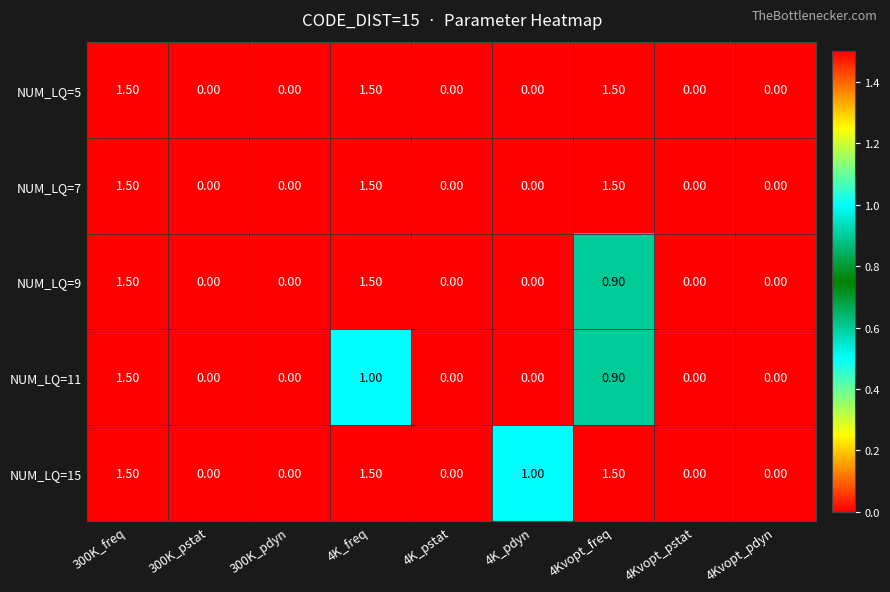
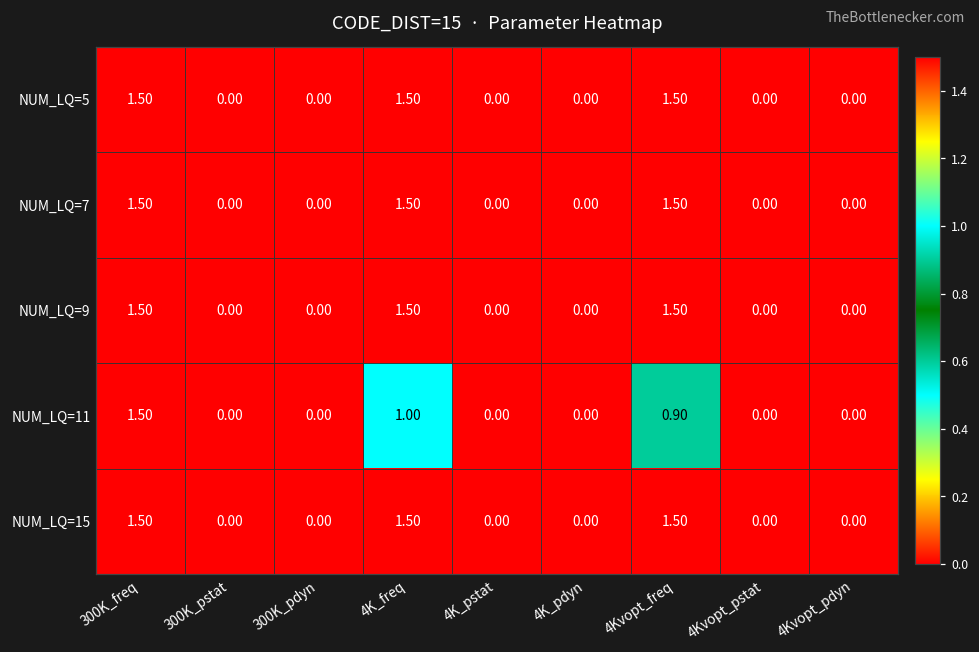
  {
    "NUM_LQ=5": {
      "300K_freq": 1.50,
      "300K_pstat": 0.00,
      "300K_pdyn": 0.00,
      "4K_freq": 1.50,
      "4K_pstat": 0.00,
      "4K_pdyn": 0.00,
      "4Kvopt_freq": 1.50,
      "4Kvopt_pstat": 0.00,
      "4Kvopt_pdyn": 0.00
    },
    "NUM_LQ=7": {
      "300K_freq": 1.50,
      "300K_pstat": 0.00,
      "300K_pdyn": 0.00,
      "4K_freq": 1.50,
      "4K_pstat": 0.00,
      "4K_pdyn": 0.00,
      "4Kvopt_freq": 1.50,
      "4Kvopt_pstat": 0.00,
      "4Kvopt_pdyn": 0.00
    },
    "NUM_LQ=9": {
      "300K_freq": 1.50,
      "300K_pstat": 0.00,
      "300K_pdyn": 0.00,
      "4K_freq": 1.50,
      "4K_pstat": 0.00,
      "4K_pdyn": 0.00,
-     "4Kvopt_freq": 0.90,
+     "4Kvopt_freq": 1.50,
      "4Kvopt_pstat": 0.00,
      "4Kvopt_pdyn": 0.00
    },
    "NUM_LQ=11": {
      "300K_freq": 1.50,
      "300K_pstat": 0.00,
      "300K_pdyn": 0.00,
      "4K_freq": 1.00,
      "4K_pstat": 0.00,
      "4K_pdyn": 0.00,
      "4Kvopt_freq": 0.90,
      "4Kvopt_pstat": 0.00,
      "4Kvopt_pdyn": 0.00
    },
    "NUM_LQ=15": {
      "300K_freq": 1.50,
      "300K_pstat": 0.00,
      "300K_pdyn": 0.00,
      "4K_freq": 1.50,
      "4K_pstat": 0.00,
-     "4K_pdyn": 1.00,
+     "4K_pdyn": 0.00,
      "4Kvopt_freq": 1.50,
      "4Kvopt_pstat": 0.00,
      "4Kvopt_pdyn": 0.00
    }
  }
